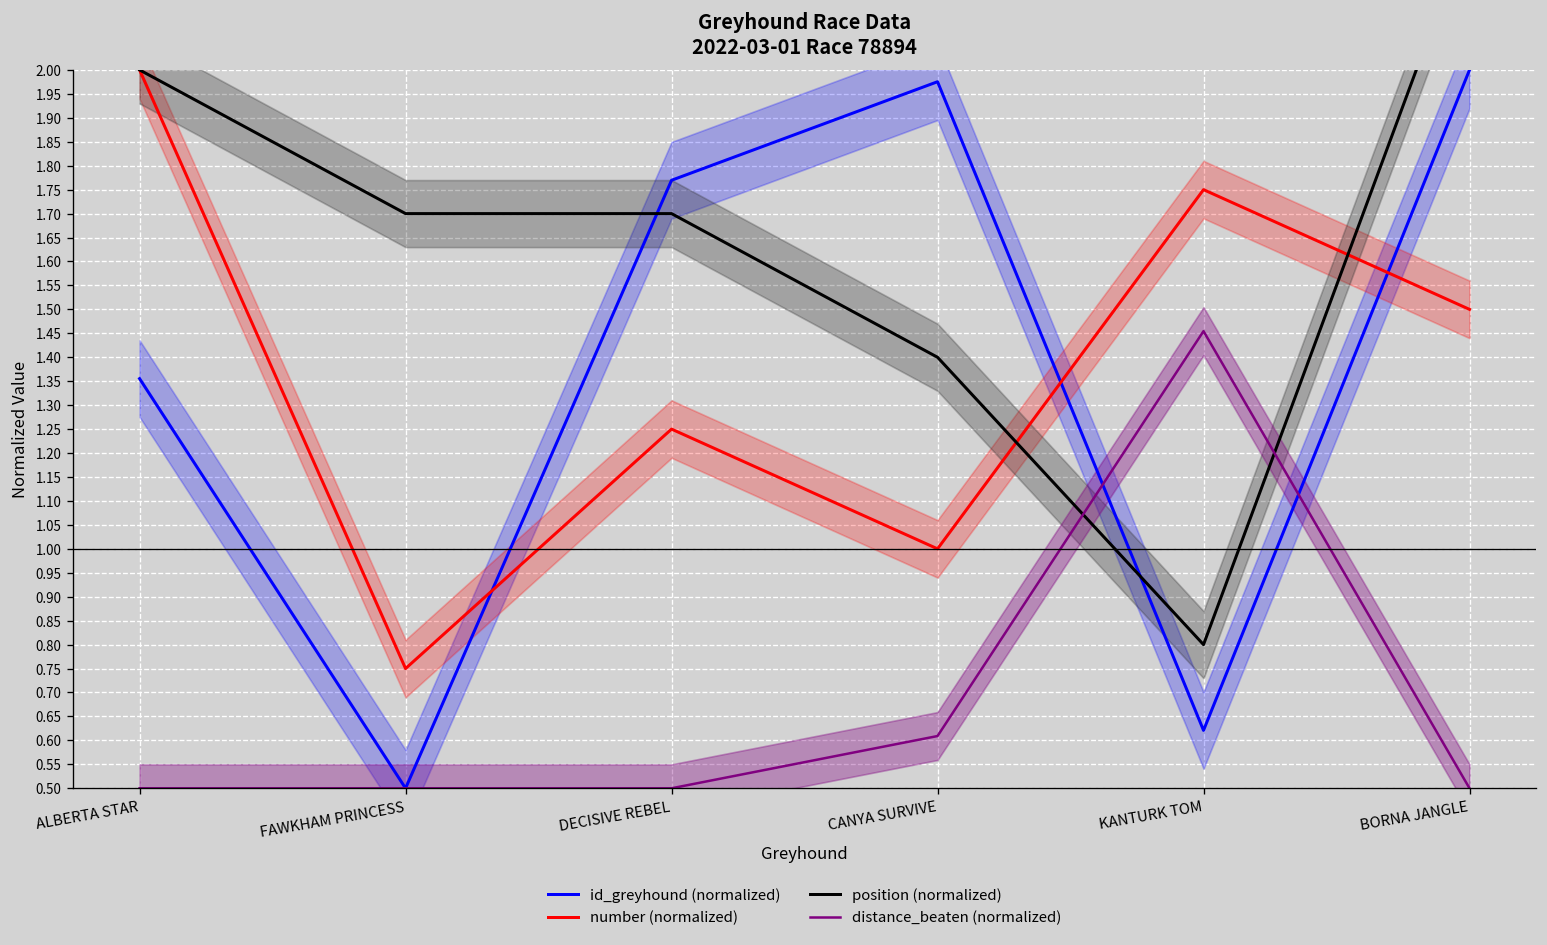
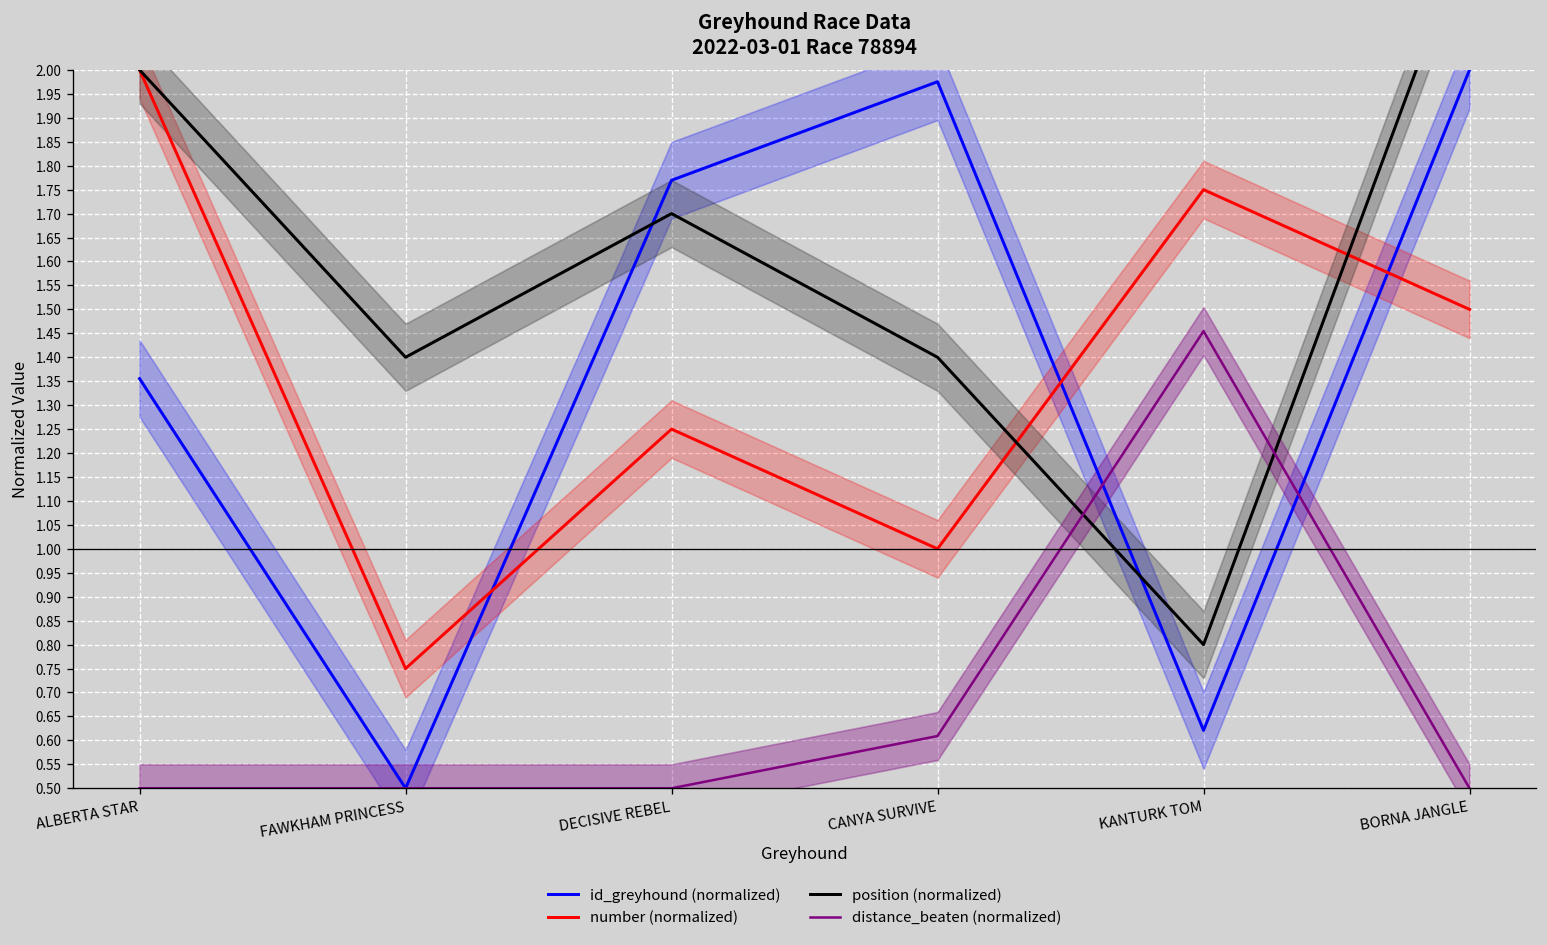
  {
    "position (normalized)": {
-     "FAWKHAM PRINCESS": 1.70,
+     "FAWKHAM PRINCESS": 1.40,
      "DECISIVE REBEL": 1.70,
      "CANYA SURVIVE": 1.40,
      "KANTURK TOM": 0.80
    }
  }
